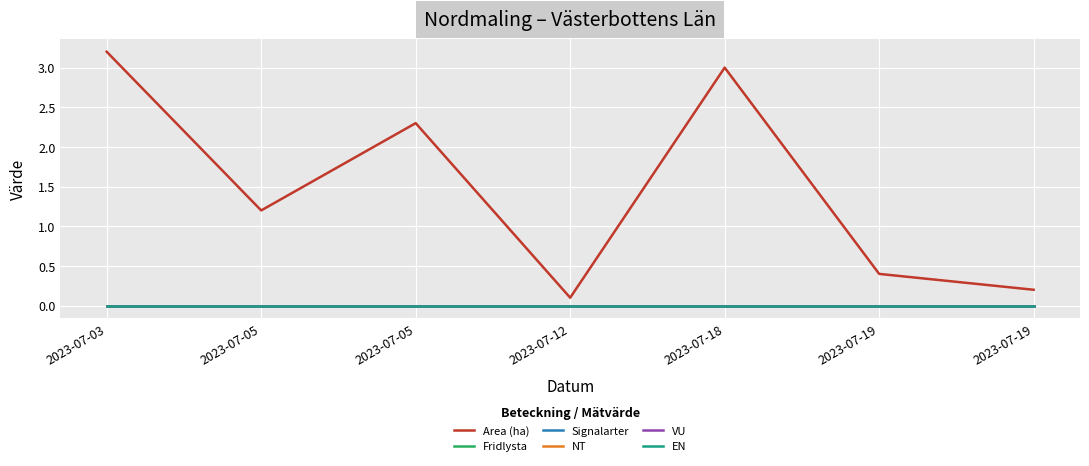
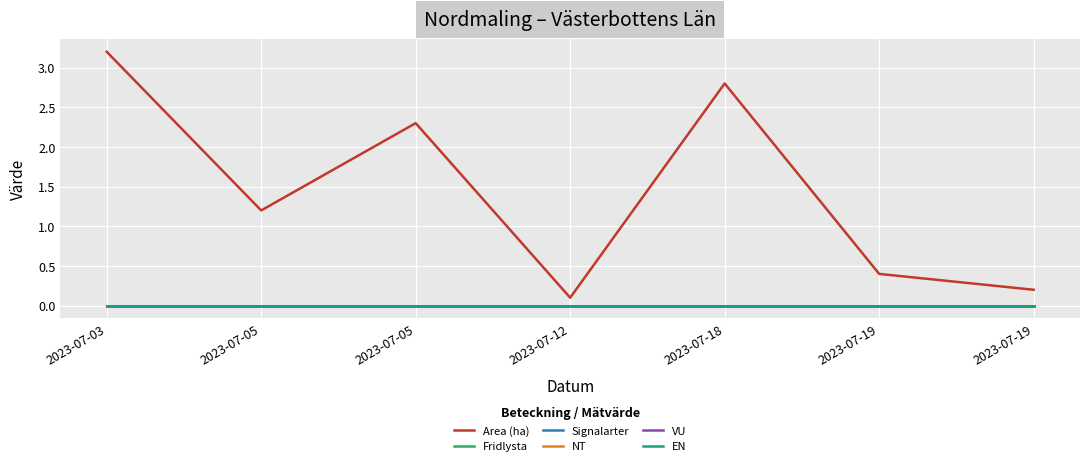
  {
    "Area (ha)": {
      "2023-07-03": 3.2,
      "2023-07-12": 0.1,
-     "2023-07-18": 3.0
+     "2023-07-18": 2.8
    },
    "EN": {
      "2023-07-03": 0.0,
      "2023-07-12": 0.0,
      "2023-07-18": 0.0
    }
  }
